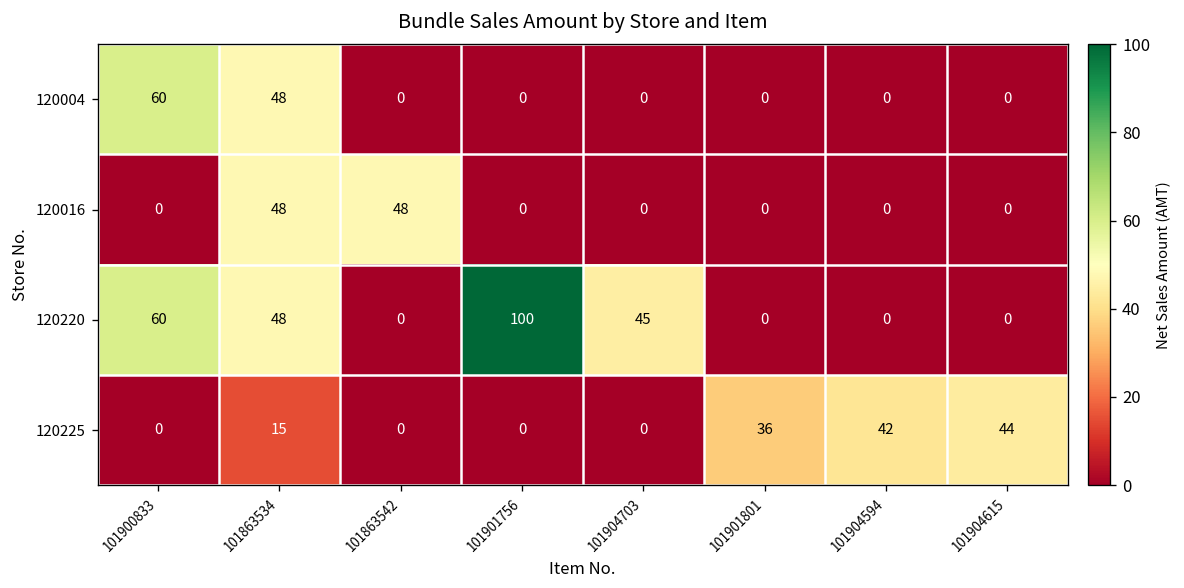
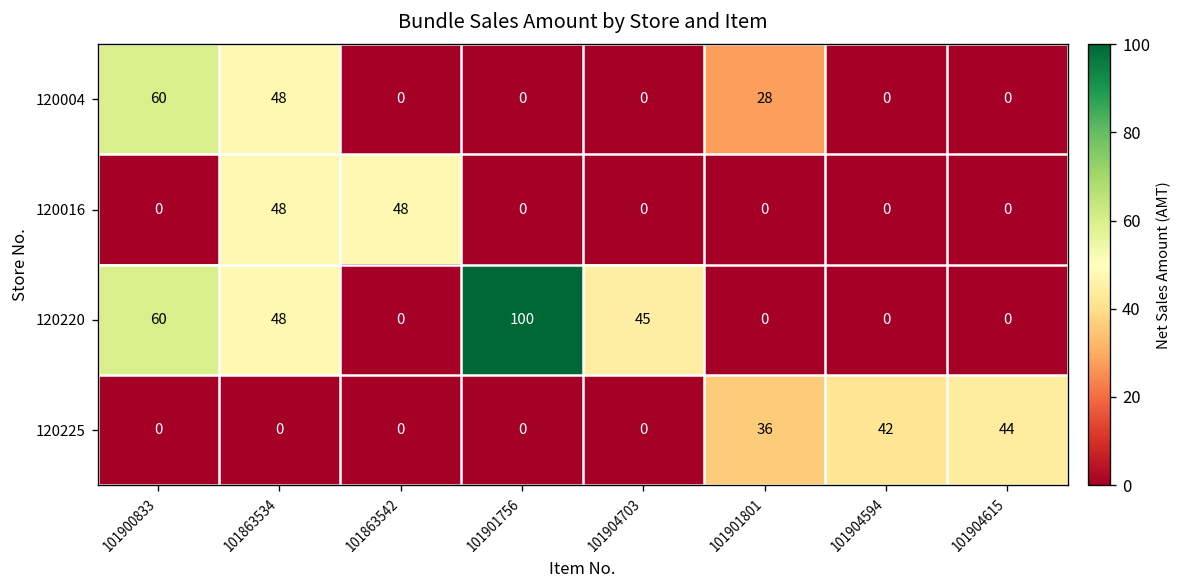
  {
    "120004": {
      "101900833": 60,
      "101863534": 48,
      "101863542": 0,
      "101901756": 0,
      "101904703": 0,
-     "101901801": 0,
+     "101901801": 28,
      "101904594": 0,
      "101904615": 0
    },
    "120016": {
      "101900833": 0,
      "101863534": 48,
      "101863542": 48,
      "101901756": 0,
      "101904703": 0,
      "101901801": 0,
      "101904594": 0,
      "101904615": 0
    },
    "120220": {
      "101900833": 60,
      "101863534": 48,
      "101863542": 0,
      "101901756": 100,
      "101904703": 45,
      "101901801": 0,
      "101904594": 0,
      "101904615": 0
    },
    "120225": {
      "101900833": 0,
-     "101863534": 15,
+     "101863534": 0,
      "101863542": 0,
      "101901756": 0,
      "101904703": 0,
      "101901801": 36,
      "101904594": 42,
      "101904615": 44
    }
  }
